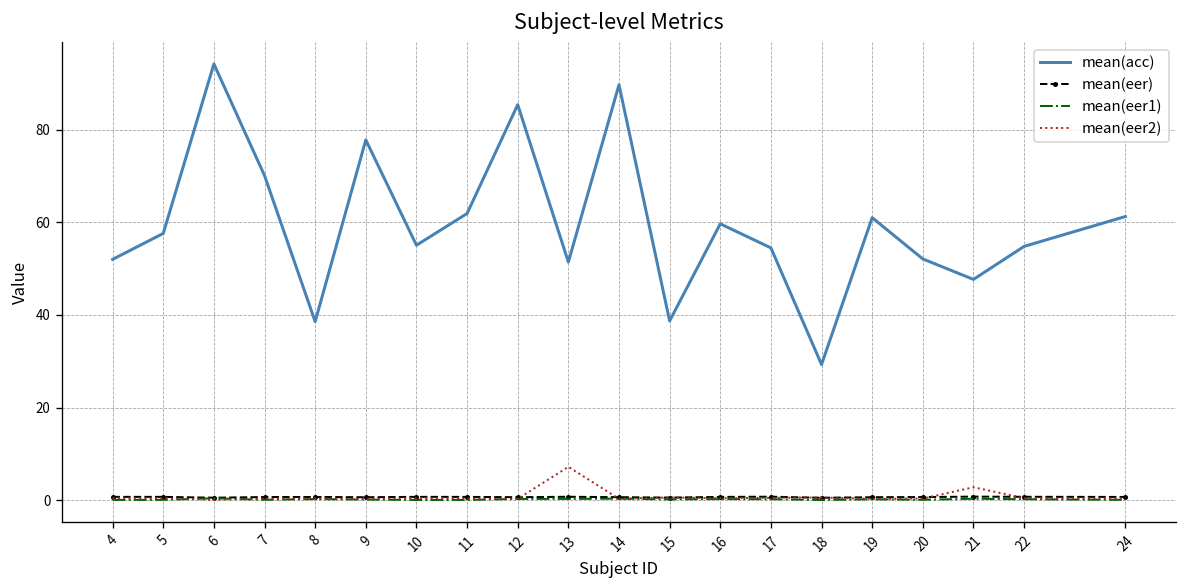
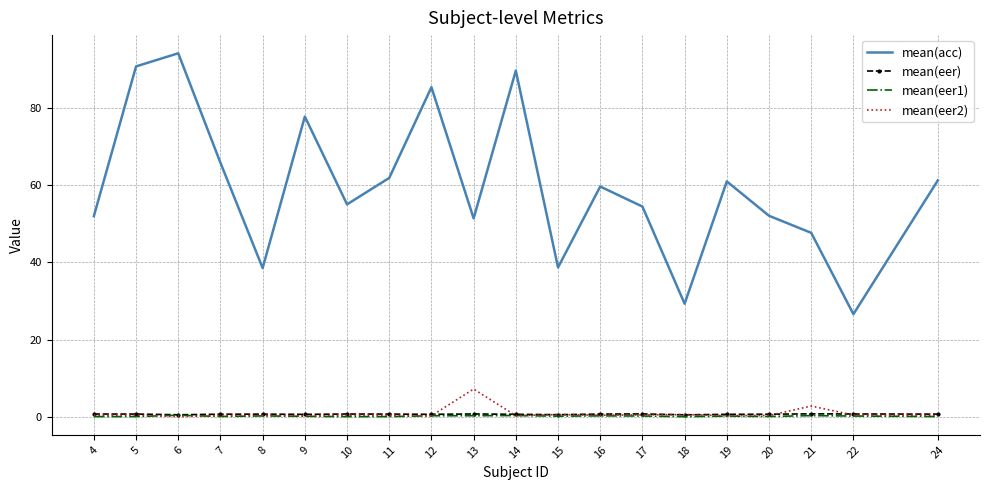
  {
    "mean(acc)": {
      "4": 52,
-     "5": 58,
+     "5": 91,
      "6": 94,
-     "7": 70,
+     "7": 66,
      "8": 39,
      "9": 78,
      "10": 55,
      "11": 62,
      "12": 85,
      "13": 51,
      "14": 90,
      "15": 39,
      "16": 60,
      "17": 54,
      "18": 29,
      "19": 61,
      "20": 52,
      "21": 48,
-     "22": 55,
+     "22": 27,
      "24": 61
    },
    "mean(eer2)": {
      "13": 7,
      "21": 3
    }
  }
